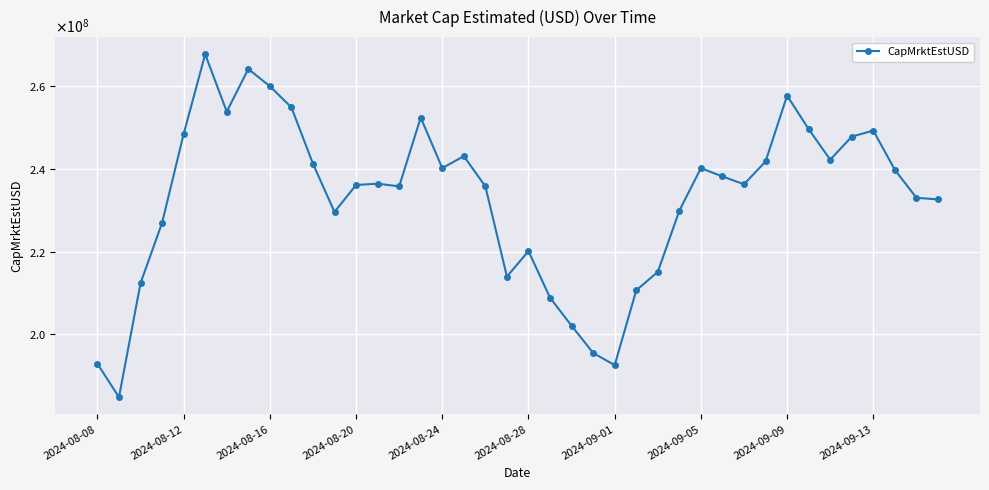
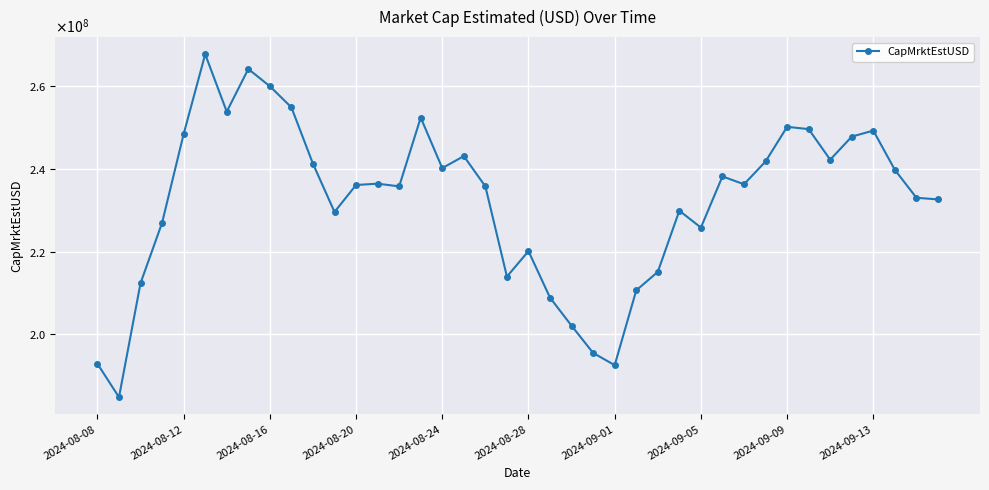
  {
    "2024-08-08": 193000000,
    "2024-08-12": 248000000,
    "2024-08-16": 260000000,
    "2024-08-20": 236000000,
    "2024-08-24": 240000000,
    "2024-08-28": 220000000,
    "2024-09-01": 192000000,
-   "2024-09-05": 240000000,
-   "2024-09-09": 258000000,
+   "2024-09-05": 226000000,
+   "2024-09-09": 250000000,
    "2024-09-13": 249000000
  }
